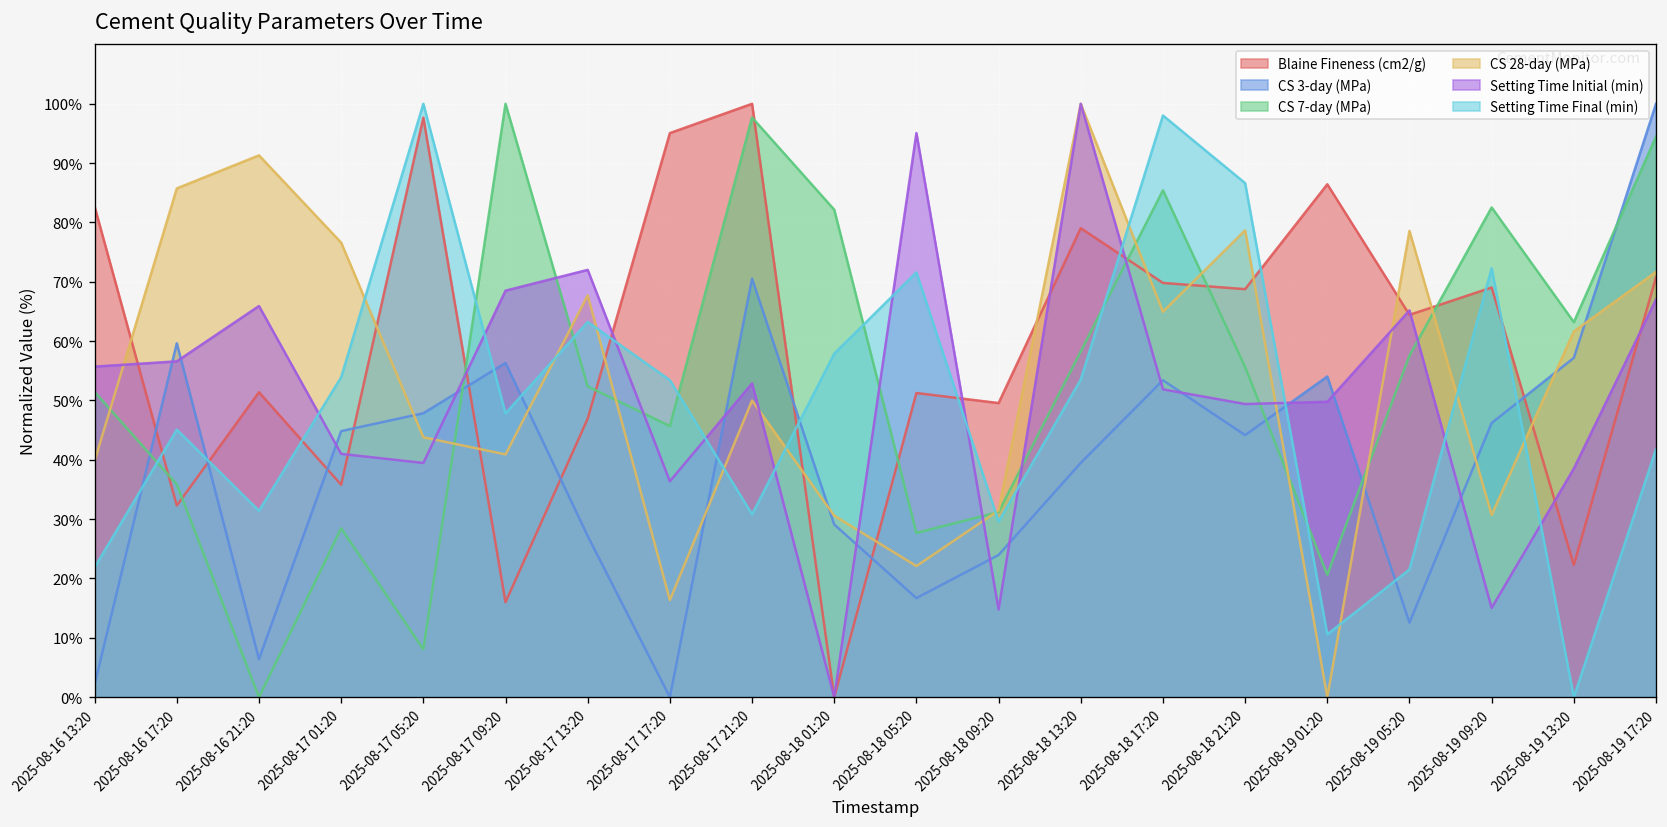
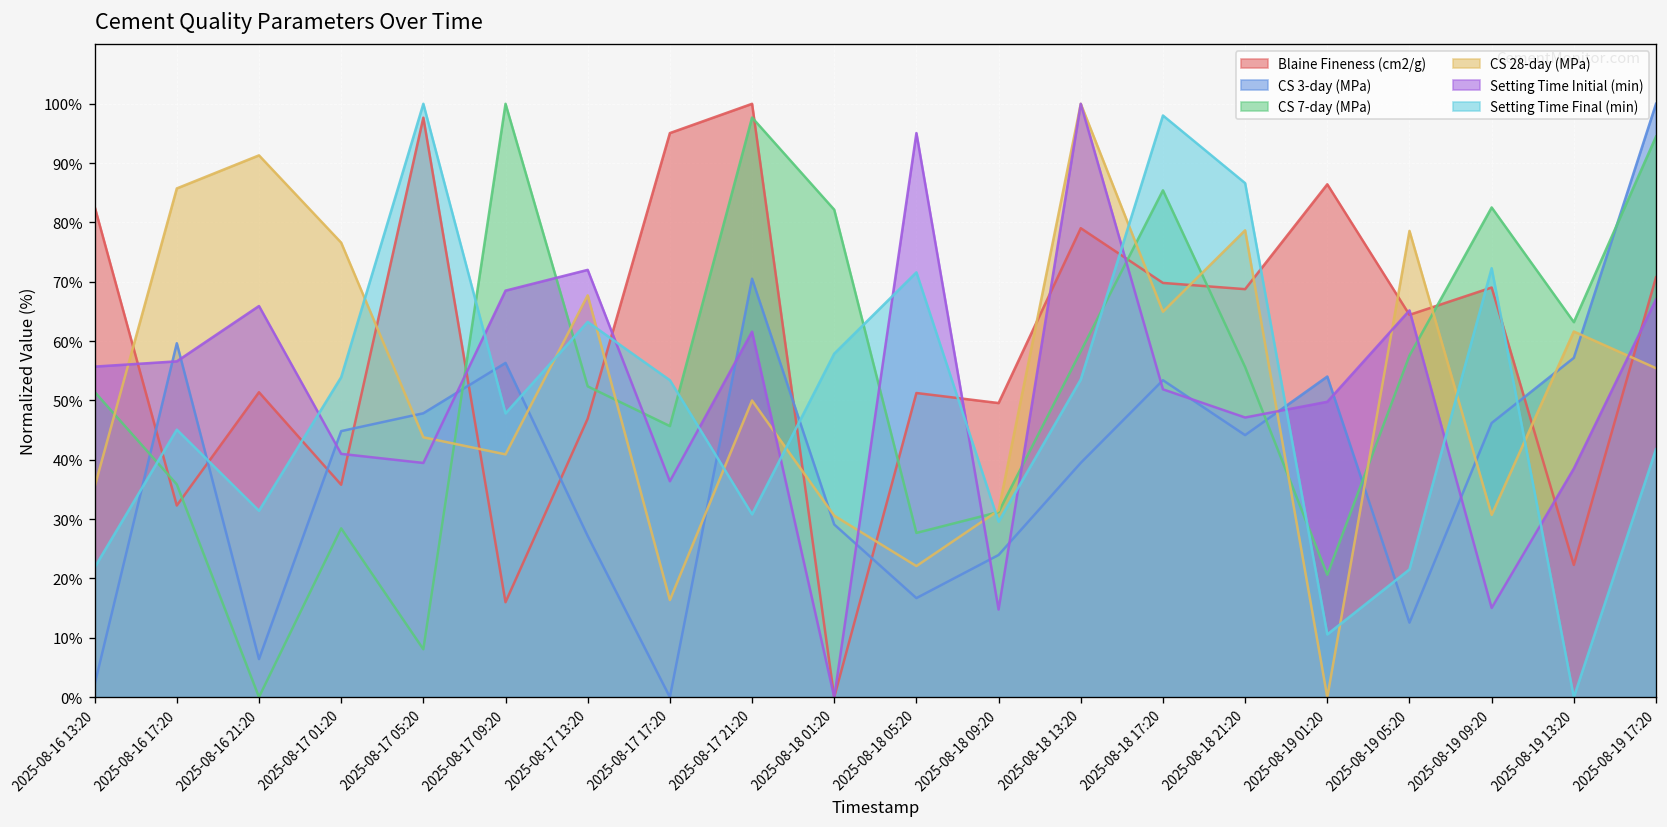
  {
    "Blaine Fineness (cm2/g)": {
      "2025-08-16 13:20": "83%",
      "2025-08-16 17:20": "32%",
      "2025-08-16 21:20": "51%",
      "2025-08-17 01:20": "36%",
      "2025-08-17 05:20": "98%",
      "2025-08-17 09:20": "16%",
      "2025-08-17 13:20": "47%",
      "2025-08-17 17:20": "95%",
      "2025-08-17 21:20": "100%",
      "2025-08-18 05:20": "51%",
      "2025-08-18 09:20": "50%",
      "2025-08-18 13:20": "79%",
      "2025-08-18 17:20": "70%",
      "2025-08-18 21:20": "69%",
      "2025-08-19 01:20": "86%",
      "2025-08-19 05:20": "64%",
      "2025-08-19 09:20": "69%",
      "2025-08-19 13:20": "22%",
      "2025-08-19 17:20": "71%"
    },
    "CS 7-day (MPa)": {
      "2025-08-16 13:20": "51%",
      "2025-08-16 17:20": "36%",
      "2025-08-16 21:20": "0%",
      "2025-08-17 01:20": "28%",
      "2025-08-17 05:20": "8%",
      "2025-08-17 09:20": "100%",
      "2025-08-17 13:20": "52%",
      "2025-08-17 17:20": "46%",
      "2025-08-17 21:20": "98%",
      "2025-08-18 01:20": "82%",
      "2025-08-18 05:20": "28%",
      "2025-08-18 13:20": "58%",
      "2025-08-18 17:20": "85%",
      "2025-08-18 21:20": "56%",
      "2025-08-19 01:20": "21%",
      "2025-08-19 05:20": "58%",
      "2025-08-19 09:20": "83%",
      "2025-08-19 13:20": "63%",
      "2025-08-19 17:20": "94%"
    },
    "CS 28-day (MPa)": {
-     "2025-08-16 13:20": "40%",
+     "2025-08-16 13:20": "35%",
      "2025-08-16 17:20": "86%",
      "2025-08-16 21:20": "91%",
      "2025-08-17 01:20": "77%",
      "2025-08-17 05:20": "44%",
      "2025-08-17 09:20": "41%",
      "2025-08-17 13:20": "68%",
      "2025-08-17 17:20": "16%",
      "2025-08-17 21:20": "50%",
      "2025-08-18 01:20": "31%",
      "2025-08-18 05:20": "22%",
      "2025-08-18 17:20": "65%",
      "2025-08-18 21:20": "79%",
      "2025-08-19 01:20": "0%",
      "2025-08-19 05:20": "79%",
      "2025-08-19 09:20": "31%",
      "2025-08-19 13:20": "62%",
-     "2025-08-19 17:20": "72%"
+     "2025-08-19 17:20": "55%"
    },
    "Setting Time Initial (min)": {
      "2025-08-16 13:20": "56%",
      "2025-08-16 17:20": "57%",
      "2025-08-16 21:20": "66%",
      "2025-08-17 01:20": "41%",
      "2025-08-17 05:20": "39%",
      "2025-08-17 09:20": "69%",
      "2025-08-17 13:20": "72%",
      "2025-08-17 17:20": "36%",
-     "2025-08-17 21:20": "53%",
+     "2025-08-17 21:20": "62%",
      "2025-08-18 05:20": "95%",
      "2025-08-18 09:20": "15%",
      "2025-08-18 17:20": "52%",
-     "2025-08-18 21:20": "49%",
+     "2025-08-18 21:20": "47%",
      "2025-08-19 01:20": "50%",
      "2025-08-19 05:20": "65%",
      "2025-08-19 09:20": "15%",
      "2025-08-19 13:20": "39%",
      "2025-08-19 17:20": "67%"
    }
  }
